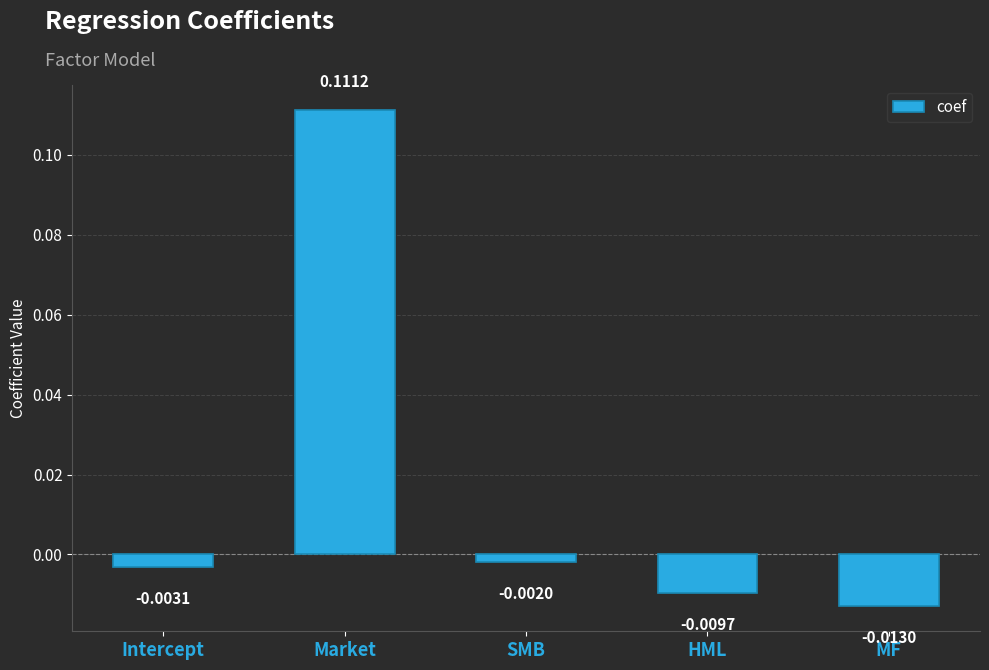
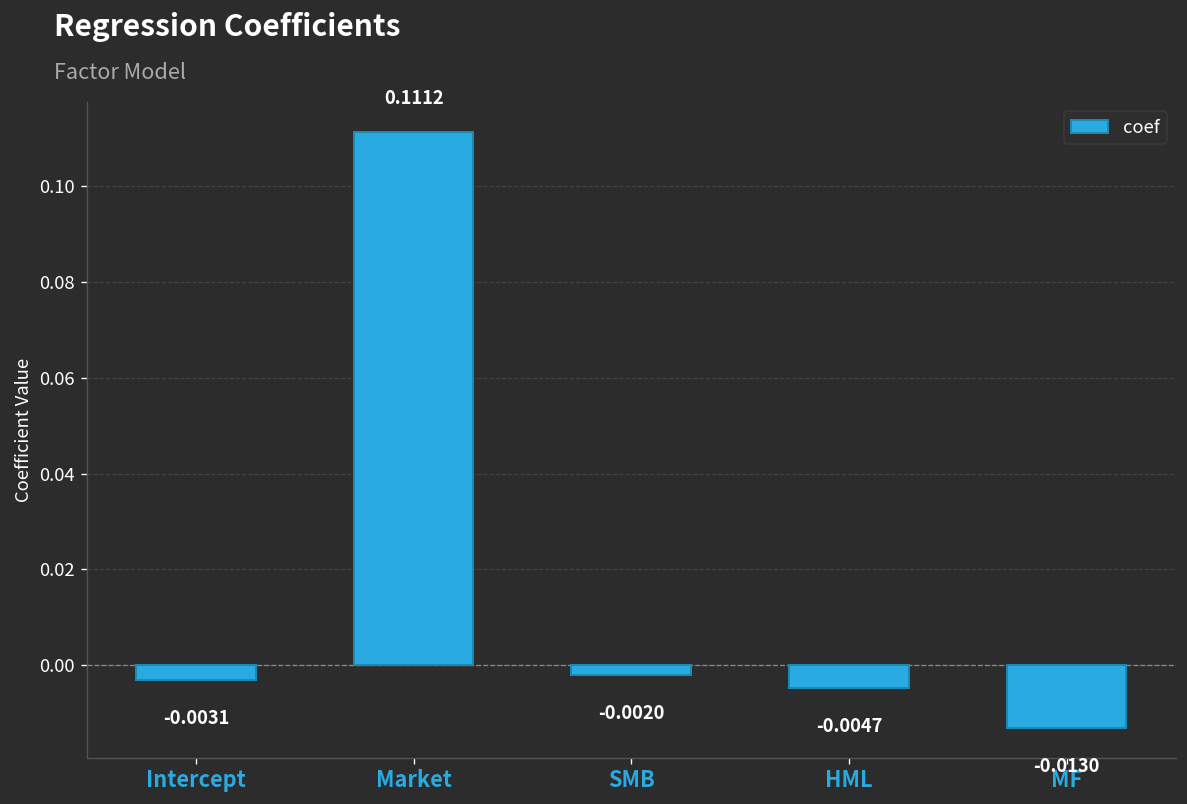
  {
    "Intercept": -0.0031,
    "Market": 0.1112,
    "SMB": -0.0020,
-   "HML": -0.0097,
+   "HML": -0.0047,
    "MF": -0.0130
  }
